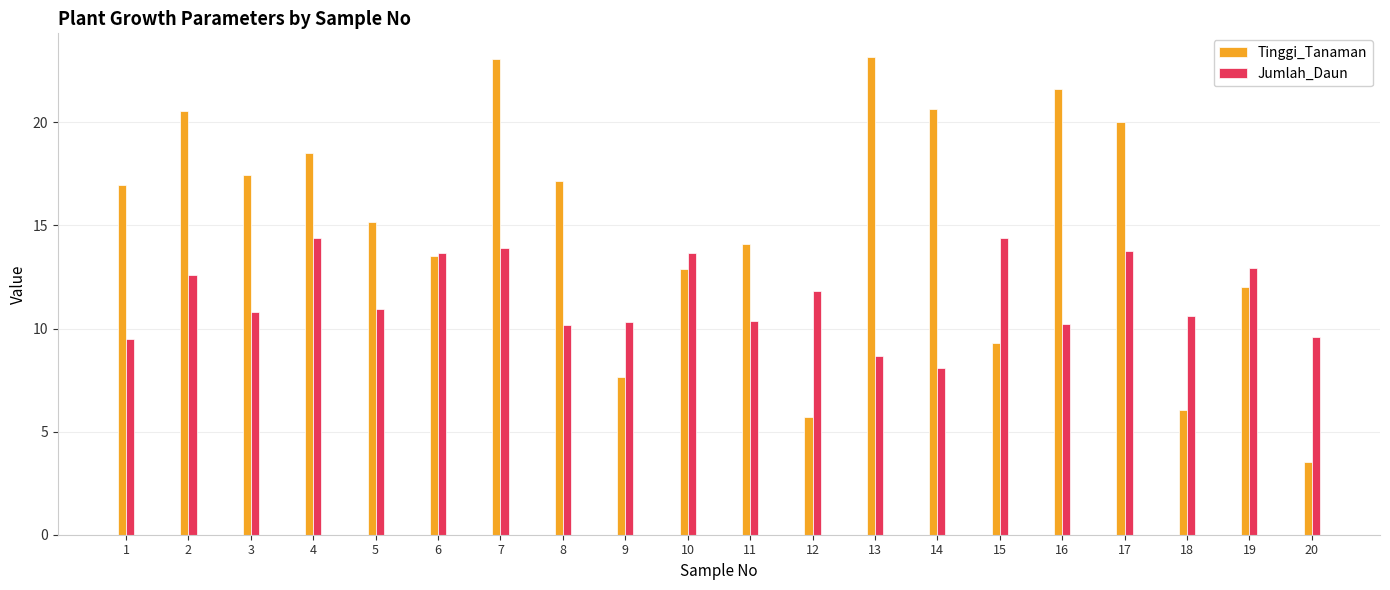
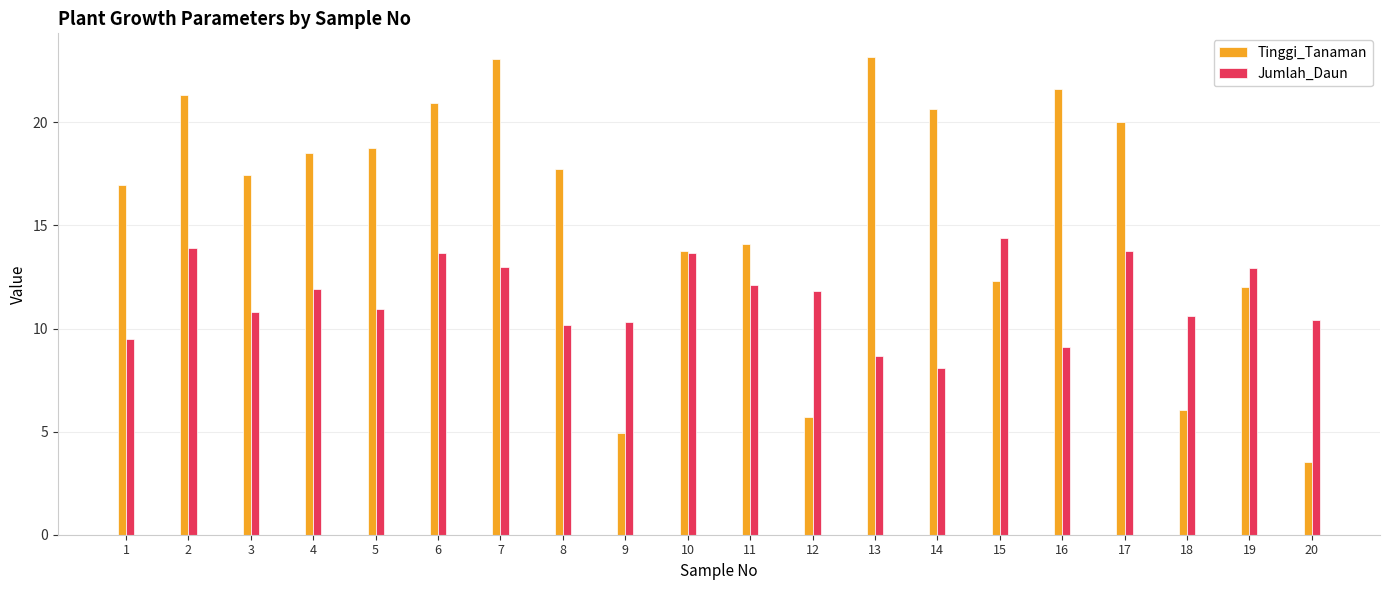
  {
    "Tinggi_Tanaman": {
      "1": 17.0,
-     "2": 20.5,
+     "2": 21.3,
      "3": 17.4,
      "4": 18.5,
-     "5": 15.2,
-     "6": 13.5,
+     "5": 18.7,
+     "6": 20.9,
      "7": 23.1,
-     "8": 17.2,
-     "9": 7.7,
-     "10": 12.9,
+     "8": 17.7,
+     "9": 4.9,
+     "10": 13.8,
      "11": 14.1,
      "12": 5.7,
      "13": 23.2,
      "14": 20.6,
-     "15": 9.3,
+     "15": 12.3,
      "16": 21.6,
      "17": 20.0,
      "18": 6.1,
      "19": 12.0,
      "20": 3.5
    },
    "Jumlah_Daun": {
      "1": 9.5,
-     "2": 12.6,
+     "2": 13.9,
      "3": 10.8,
-     "4": 14.4,
+     "4": 11.9,
      "5": 10.9,
      "6": 13.6,
-     "7": 13.9,
+     "7": 13.0,
      "8": 10.2,
      "9": 10.3,
      "10": 13.7,
-     "11": 10.4,
+     "11": 12.1,
      "12": 11.8,
      "13": 8.7,
      "14": 8.1,
      "15": 14.4,
-     "16": 10.2,
+     "16": 9.1,
      "17": 13.7,
      "18": 10.6,
      "19": 12.9,
-     "20": 9.6
+     "20": 10.4
    }
  }
